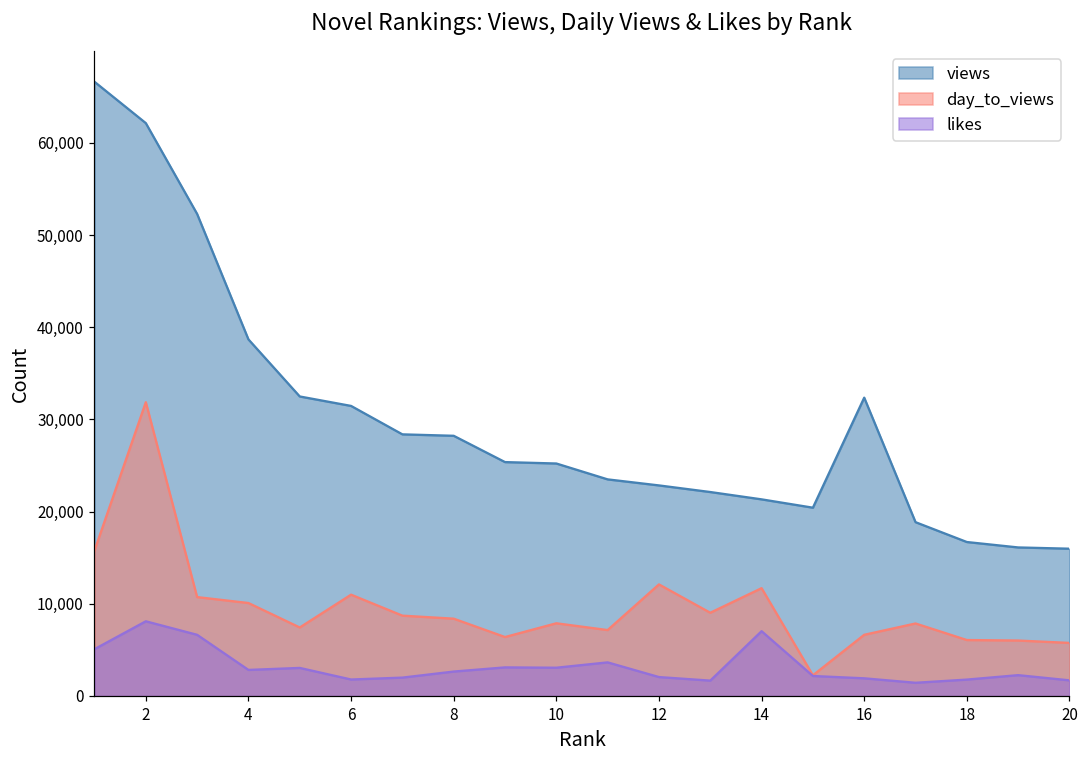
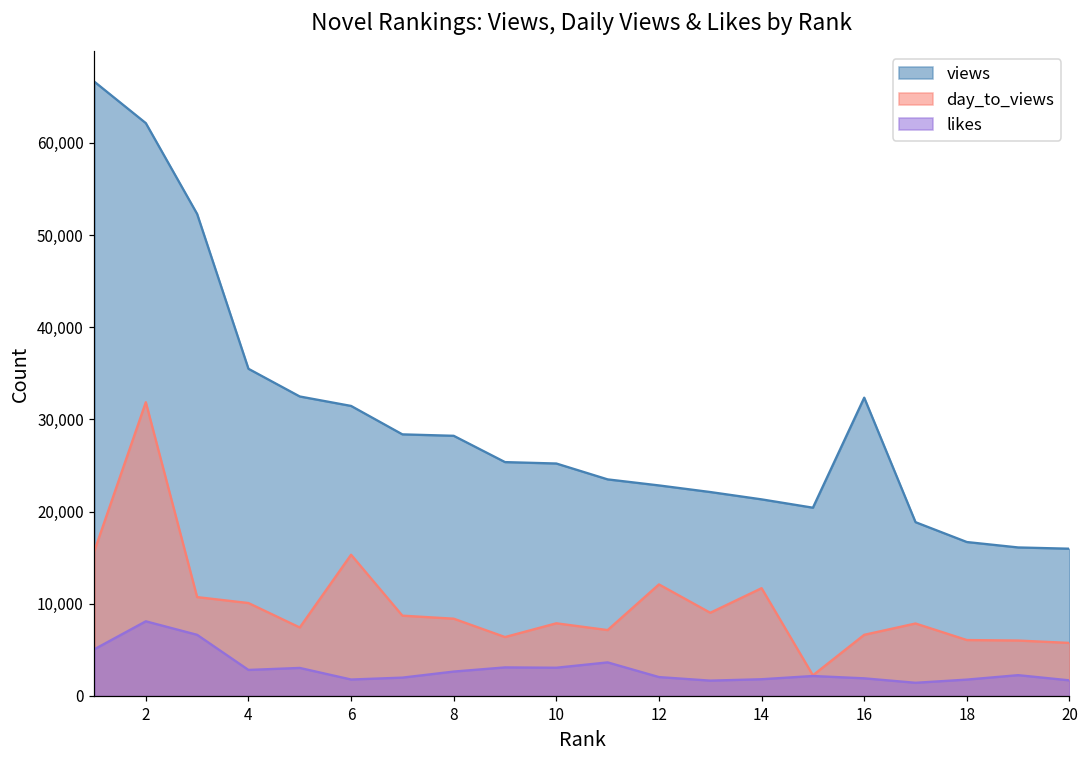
  {
    "views": {
      "2": "62,000",
-     "4": "39,000",
+     "4": "35,000",
      "6": "31,000",
      "8": "28,000",
      "10": "25,000",
      "12": "23,000",
      "14": "21,000",
      "16": "32,000",
      "18": "17,000",
      "20": "16,000"
    },
    "day_to_views": {
      "2": "32,000",
      "4": "10,000",
-     "6": "11,000",
+     "6": "15,000",
      "8": "8,000",
      "10": "8,000",
      "12": "12,000",
      "14": "12,000",
      "16": "7,000",
      "18": "6,000",
      "20": "6,000"
    },
    "likes": {
      "2": "8,000",
      "4": "3,000",
      "6": "2,000",
      "8": "3,000",
      "10": "3,000",
      "12": "2,000",
-     "14": "7,000",
+     "14": "2,000",
      "16": "2,000",
      "18": "2,000",
      "20": "2,000"
    }
  }
